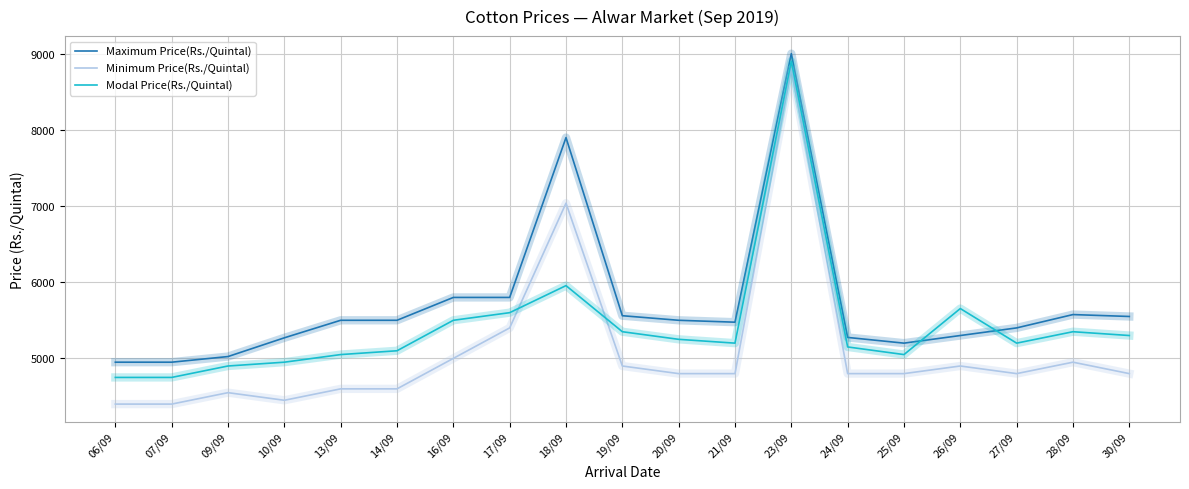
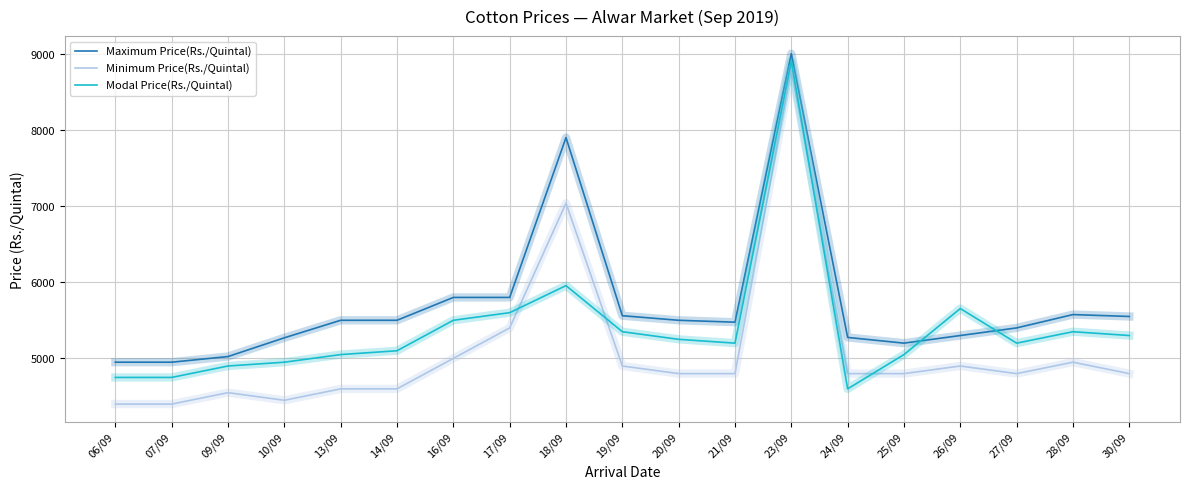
  {
    "Maximum Price(Rs./Quintal)": {
      "06/09": 5000,
      "07/09": 5000,
      "09/09": 5000,
      "10/09": 5300,
      "13/09": 5500,
      "14/09": 5500,
      "16/09": 5800,
      "17/09": 5800,
      "18/09": 7900,
      "19/09": 5600,
      "20/09": 5500,
      "21/09": 5500,
      "23/09": 9000,
      "24/09": 5300,
      "25/09": 5200,
      "26/09": 5300,
      "27/09": 5400,
      "28/09": 5600,
      "30/09": 5600
    },
    "Minimum Price(Rs./Quintal)": {
      "06/09": 4400,
      "07/09": 4400,
      "09/09": 4600,
      "10/09": 4500,
      "13/09": 4600,
      "14/09": 4600,
      "16/09": 5000,
      "17/09": 5400,
      "18/09": 7000,
      "19/09": 4900,
      "20/09": 4800,
      "21/09": 4800,
      "23/09": 8800,
      "24/09": 4800,
      "25/09": 4800,
      "26/09": 4900,
      "27/09": 4800,
      "28/09": 5000,
      "30/09": 4800
    },
    "Modal Price(Rs./Quintal)": {
      "06/09": 4800,
      "07/09": 4800,
      "09/09": 4900,
      "10/09": 5000,
      "13/09": 5100,
      "14/09": 5100,
      "16/09": 5500,
      "17/09": 5600,
      "18/09": 6000,
      "19/09": 5400,
      "20/09": 5300,
      "21/09": 5200,
      "23/09": 8900,
-     "24/09": 5200,
+     "24/09": 4600,
      "25/09": 5100,
      "26/09": 5700,
      "27/09": 5200,
      "28/09": 5400,
      "30/09": 5300
    }
  }
